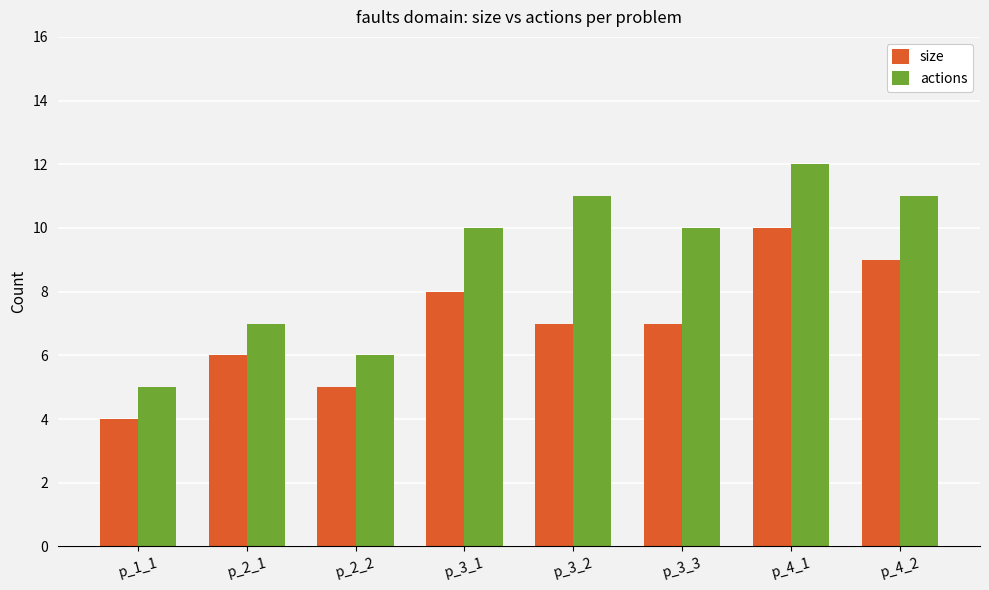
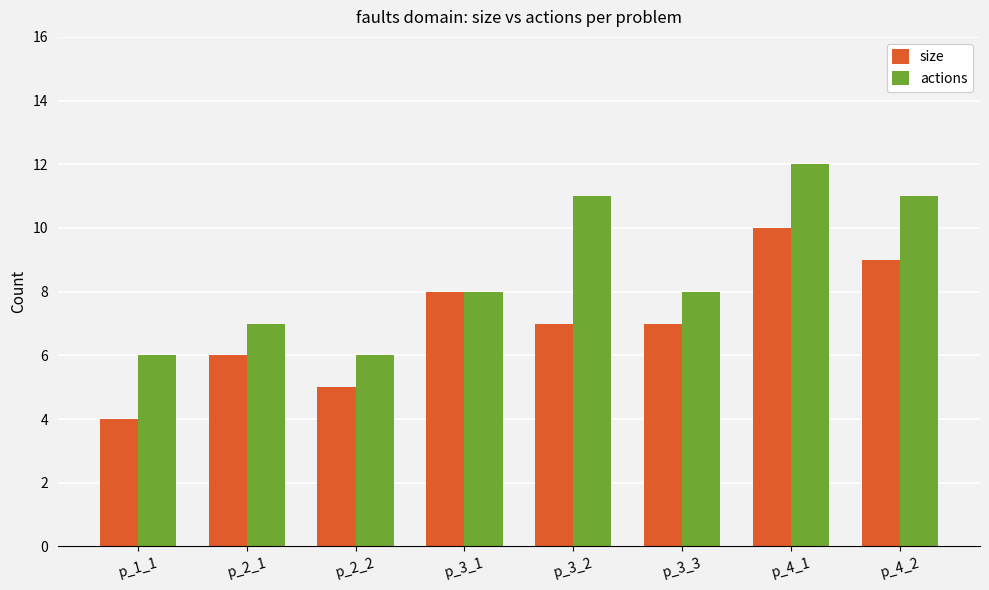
  {
    "size": {
      "p_1_1": 4,
      "p_2_1": 6,
      "p_2_2": 5,
      "p_3_1": 8,
      "p_3_2": 7,
      "p_3_3": 7,
      "p_4_1": 10,
      "p_4_2": 9
    },
    "actions": {
-     "p_1_1": 5,
+     "p_1_1": 6,
      "p_2_1": 7,
      "p_2_2": 6,
-     "p_3_1": 10,
+     "p_3_1": 8,
      "p_3_2": 11,
-     "p_3_3": 10,
+     "p_3_3": 8,
      "p_4_1": 12,
      "p_4_2": 11
    }
  }
